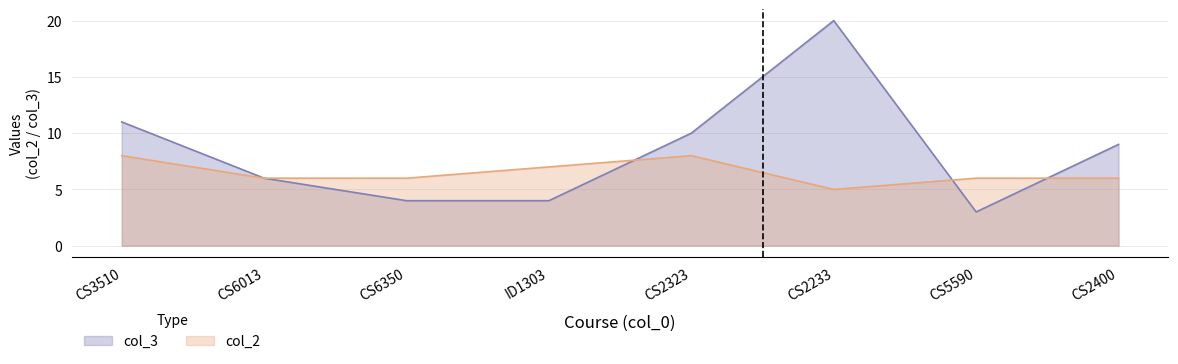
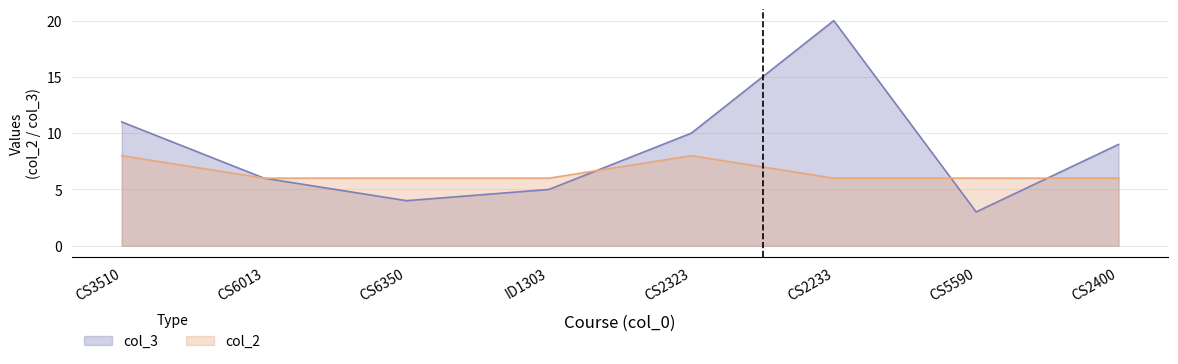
  {
    "col_3": {
      "CS3510": 11,
      "CS6350": 4,
-     "ID1303": 4,
+     "ID1303": 5,
      "CS2323": 10,
      "CS2233": 20,
      "CS5590": 3,
      "CS2400": 9
    },
    "col_2": {
      "CS3510": 8,
      "CS6350": 6,
-     "ID1303": 7,
+     "ID1303": 6,
      "CS2323": 8,
-     "CS2233": 5,
+     "CS2233": 6,
      "CS5590": 6,
      "CS2400": 6
    }
  }
